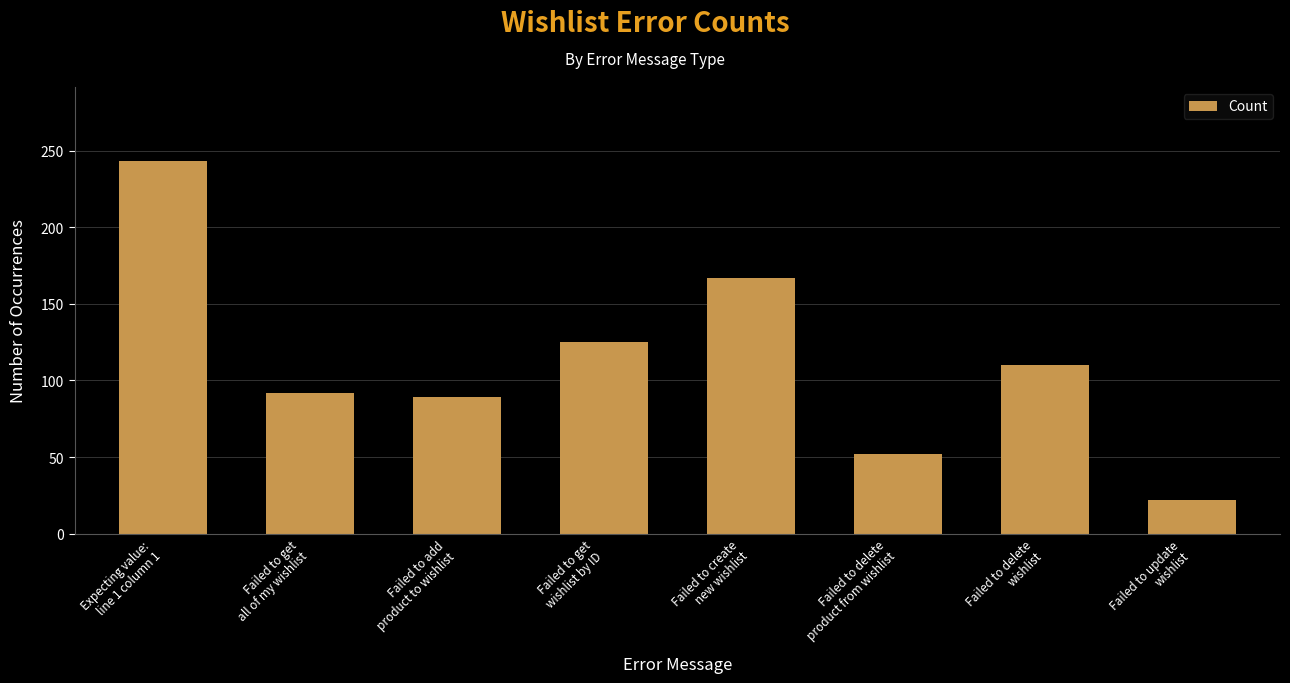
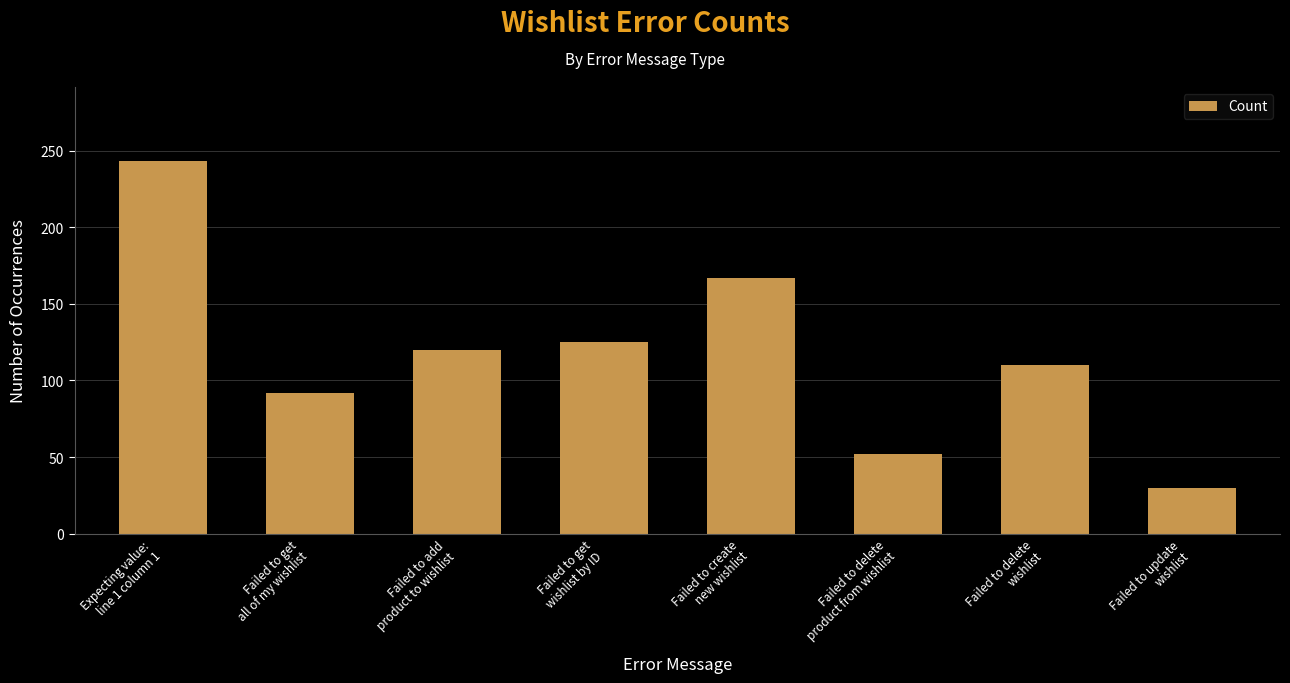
  {
    "Expecting value: line 1 column 1": 243,
    "Failed to get all of my wishlist": 92,
-   "Failed to add product to wishlist": 89,
+   "Failed to add product to wishlist": 120,
    "Failed to get wishlist by ID": 125,
    "Failed to create new wishlist": 167,
    "Failed to delete product from wishlist": 52,
    "Failed to delete wishlist": 110,
-   "Failed to update wishlist": 22
+   "Failed to update wishlist": 30
  }
